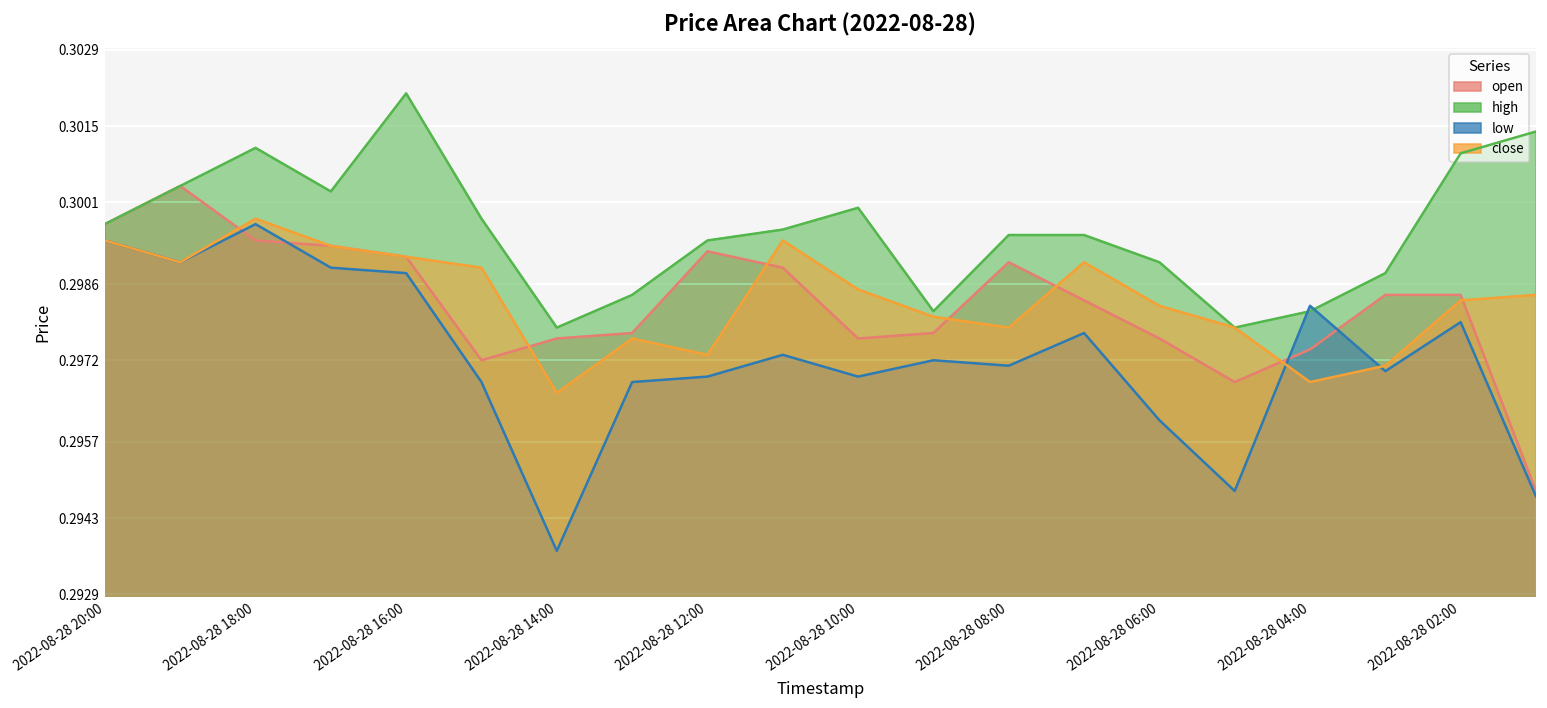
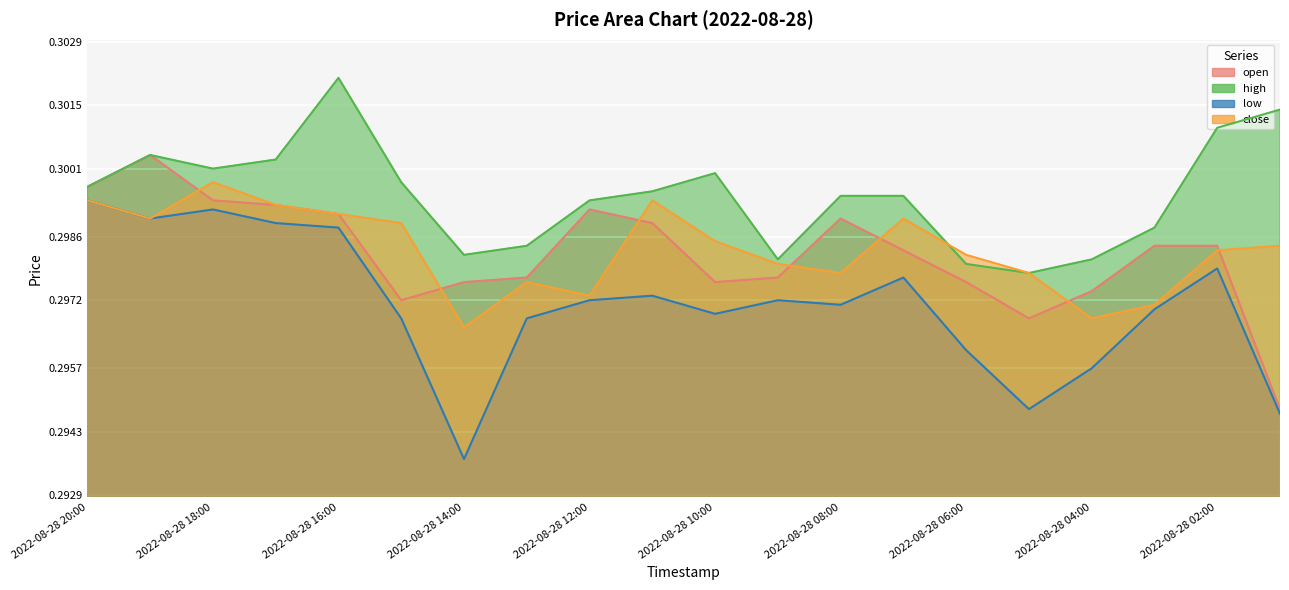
  {
    "high": {
-     "2022-08-28 18:00": 0.3011,
+     "2022-08-28 18:00": 0.3001,
      "2022-08-28 16:00": 0.3021,
-     "2022-08-28 14:00": 0.2978,
+     "2022-08-28 14:00": 0.2982,
      "2022-08-28 12:00": 0.2994,
      "2022-08-28 10:00": 0.3000,
      "2022-08-28 08:00": 0.2995,
-     "2022-08-28 06:00": 0.299,
+     "2022-08-28 06:00": 0.298,
      "2022-08-28 04:00": 0.2981
    },
    "low": {
-     "2022-08-28 18:00": 0.2997,
+     "2022-08-28 18:00": 0.2992,
      "2022-08-28 16:00": 0.2988,
      "2022-08-28 14:00": 0.2937,
-     "2022-08-28 12:00": 0.2969,
+     "2022-08-28 12:00": 0.2972,
      "2022-08-28 10:00": 0.2969,
      "2022-08-28 08:00": 0.2971,
      "2022-08-28 06:00": 0.2961,
-     "2022-08-28 04:00": 0.2982,
+     "2022-08-28 04:00": 0.2957,
      "2022-08-28 02:00": 0.2979
    }
  }
